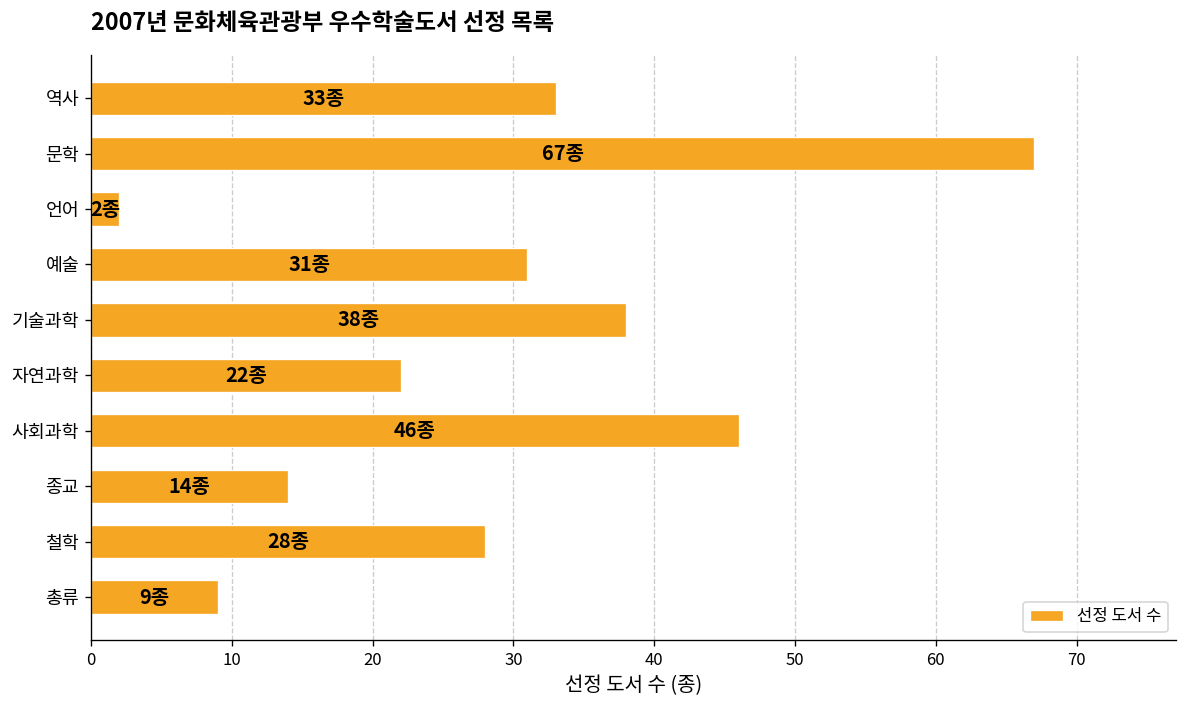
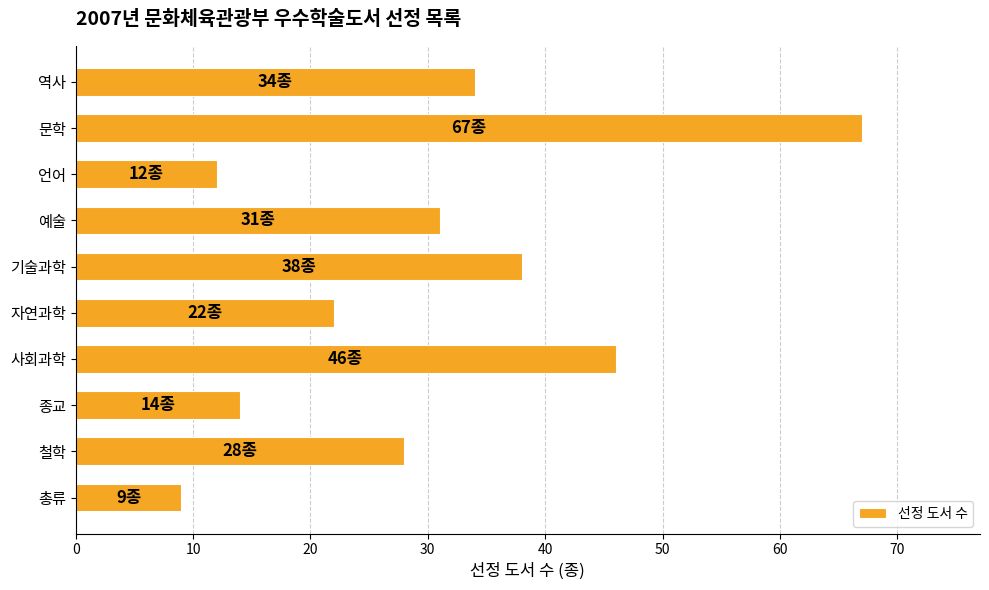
  {
-   "역사": "33종",
+   "역사": "34종",
    "문학": "67종",
-   "언어": "2종",
+   "언어": "12종",
    "예술": "31종",
    "기술과학": "38종",
    "자연과학": "22종",
    "사회과학": "46종",
    "종교": "14종",
    "철학": "28종",
    "총류": "9종"
  }
